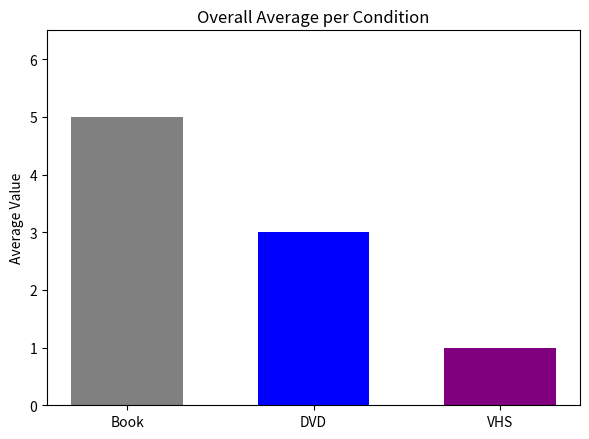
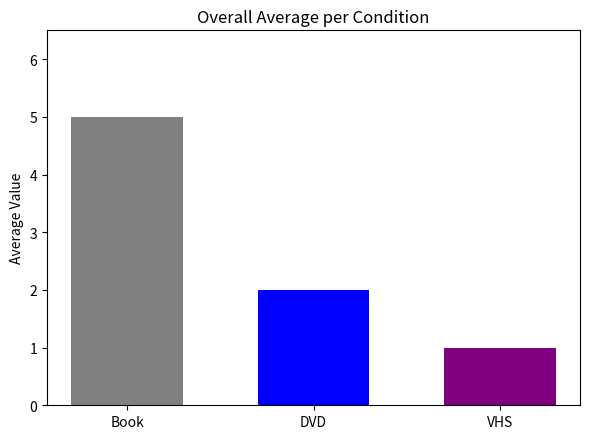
  {
    "Book": 5,
-   "DVD": 3,
+   "DVD": 2,
    "VHS": 1
  }
